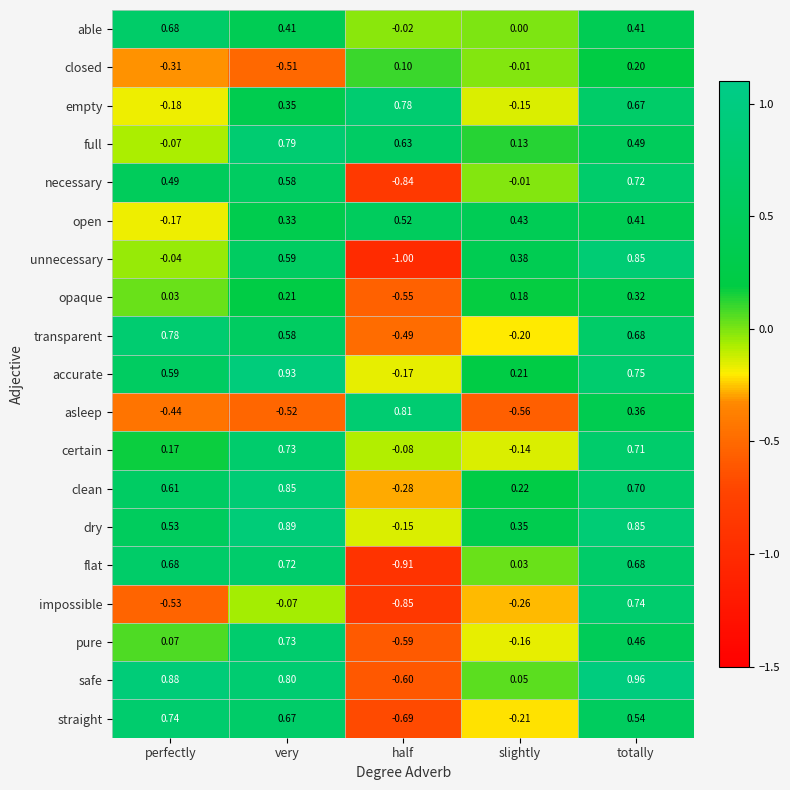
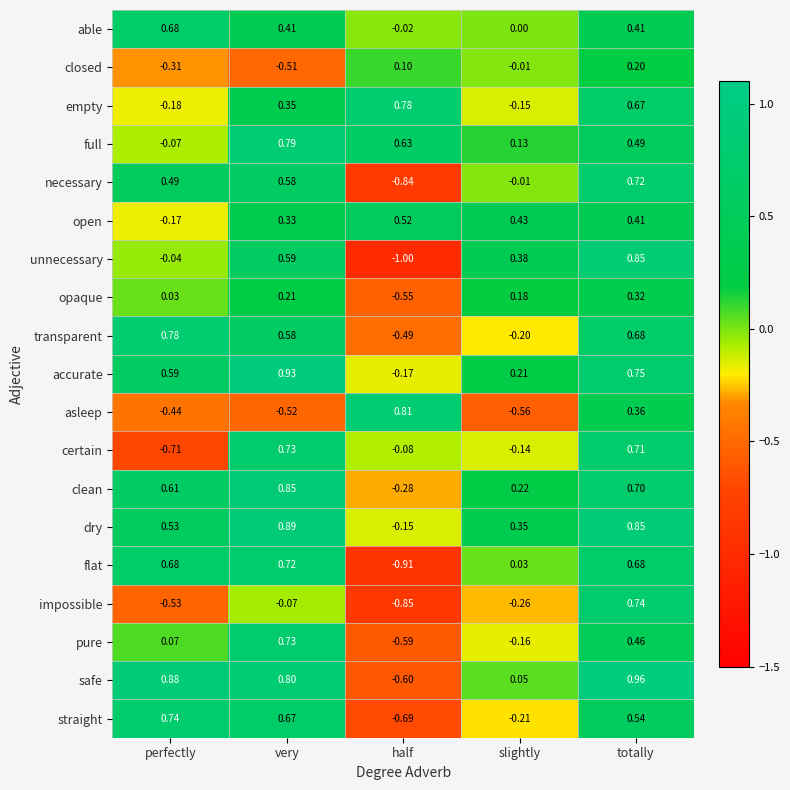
  {
    "able": {
      "perfectly": 0.68,
      "very": 0.41,
      "half": -0.02,
      "slightly": 0.00,
      "totally": 0.41
    },
    "closed": {
      "perfectly": -0.31,
      "very": -0.51,
      "half": 0.10,
      "slightly": -0.01,
      "totally": 0.20
    },
    "empty": {
      "perfectly": -0.18,
      "very": 0.35,
      "half": 0.78,
      "slightly": -0.15,
      "totally": 0.67
    },
    "full": {
      "perfectly": -0.07,
      "very": 0.79,
      "half": 0.63,
      "slightly": 0.13,
      "totally": 0.49
    },
    "necessary": {
      "perfectly": 0.49,
      "very": 0.58,
      "half": -0.84,
      "slightly": -0.01,
      "totally": 0.72
    },
    "open": {
      "perfectly": -0.17,
      "very": 0.33,
      "half": 0.52,
      "slightly": 0.43,
      "totally": 0.41
    },
    "unnecessary": {
      "perfectly": -0.04,
      "very": 0.59,
      "half": -1.00,
      "slightly": 0.38,
      "totally": 0.85
    },
    "opaque": {
      "perfectly": 0.03,
      "very": 0.21,
      "half": -0.55,
      "slightly": 0.18,
      "totally": 0.32
    },
    "transparent": {
      "perfectly": 0.78,
      "very": 0.58,
      "half": -0.49,
      "slightly": -0.20,
      "totally": 0.68
    },
    "accurate": {
      "perfectly": 0.59,
      "very": 0.93,
      "half": -0.17,
      "slightly": 0.21,
      "totally": 0.75
    },
    "asleep": {
      "perfectly": -0.44,
      "very": -0.52,
      "half": 0.81,
      "slightly": -0.56,
      "totally": 0.36
    },
    "certain": {
-     "perfectly": 0.17,
+     "perfectly": -0.71,
      "very": 0.73,
      "half": -0.08,
      "slightly": -0.14,
      "totally": 0.71
    },
    "clean": {
      "perfectly": 0.61,
      "very": 0.85,
      "half": -0.28,
      "slightly": 0.22,
      "totally": 0.70
    },
    "dry": {
      "perfectly": 0.53,
      "very": 0.89,
      "half": -0.15,
      "slightly": 0.35,
      "totally": 0.85
    },
    "flat": {
      "perfectly": 0.68,
      "very": 0.72,
      "half": -0.91,
      "slightly": 0.03,
      "totally": 0.68
    },
    "impossible": {
      "perfectly": -0.53,
      "very": -0.07,
      "half": -0.85,
      "slightly": -0.26,
      "totally": 0.74
    },
    "pure": {
      "perfectly": 0.07,
      "very": 0.73,
      "half": -0.59,
      "slightly": -0.16,
      "totally": 0.46
    },
    "safe": {
      "perfectly": 0.88,
      "very": 0.80,
      "half": -0.60,
      "slightly": 0.05,
      "totally": 0.96
    },
    "straight": {
      "perfectly": 0.74,
      "very": 0.67,
      "half": -0.69,
      "slightly": -0.21,
      "totally": 0.54
    }
  }
